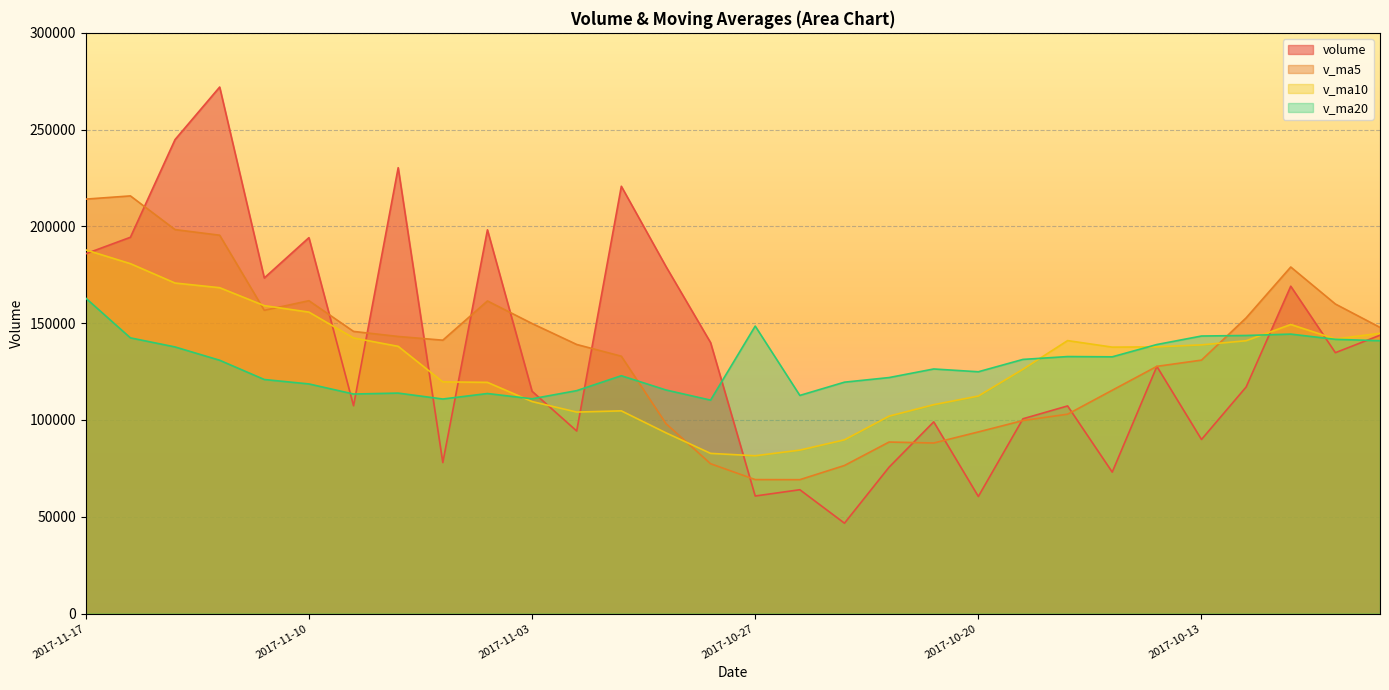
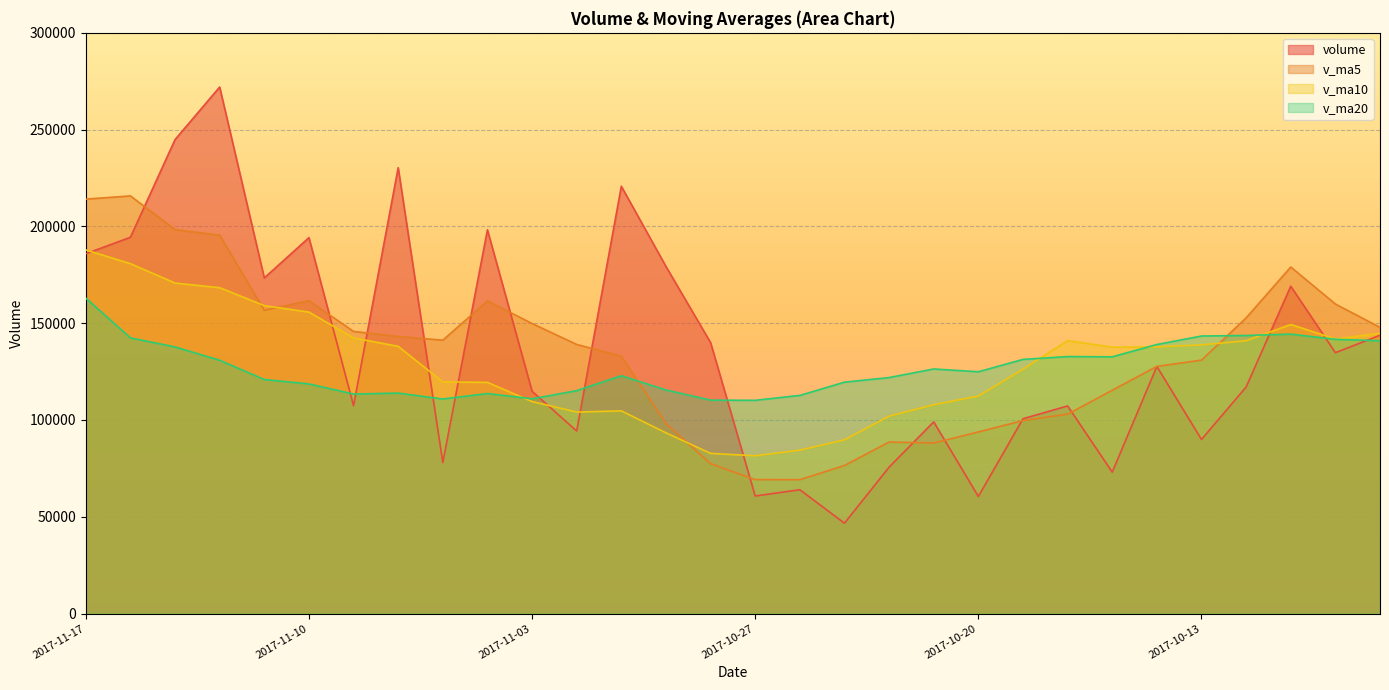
  {
    "v_ma20": {
      "2017-11-17": 163000,
      "2017-11-10": 119000,
      "2017-11-03": 111000,
-     "2017-10-27": 149000,
+     "2017-10-27": 110000,
      "2017-10-20": 125000,
      "2017-10-13": 143000
    }
  }
